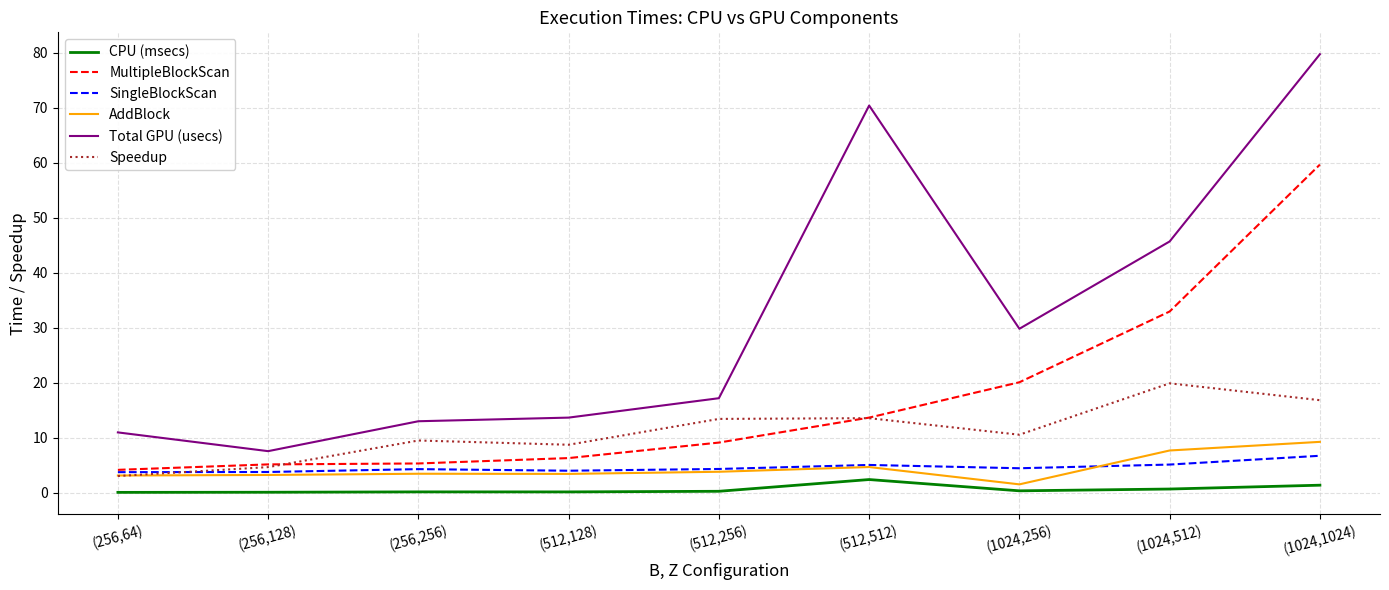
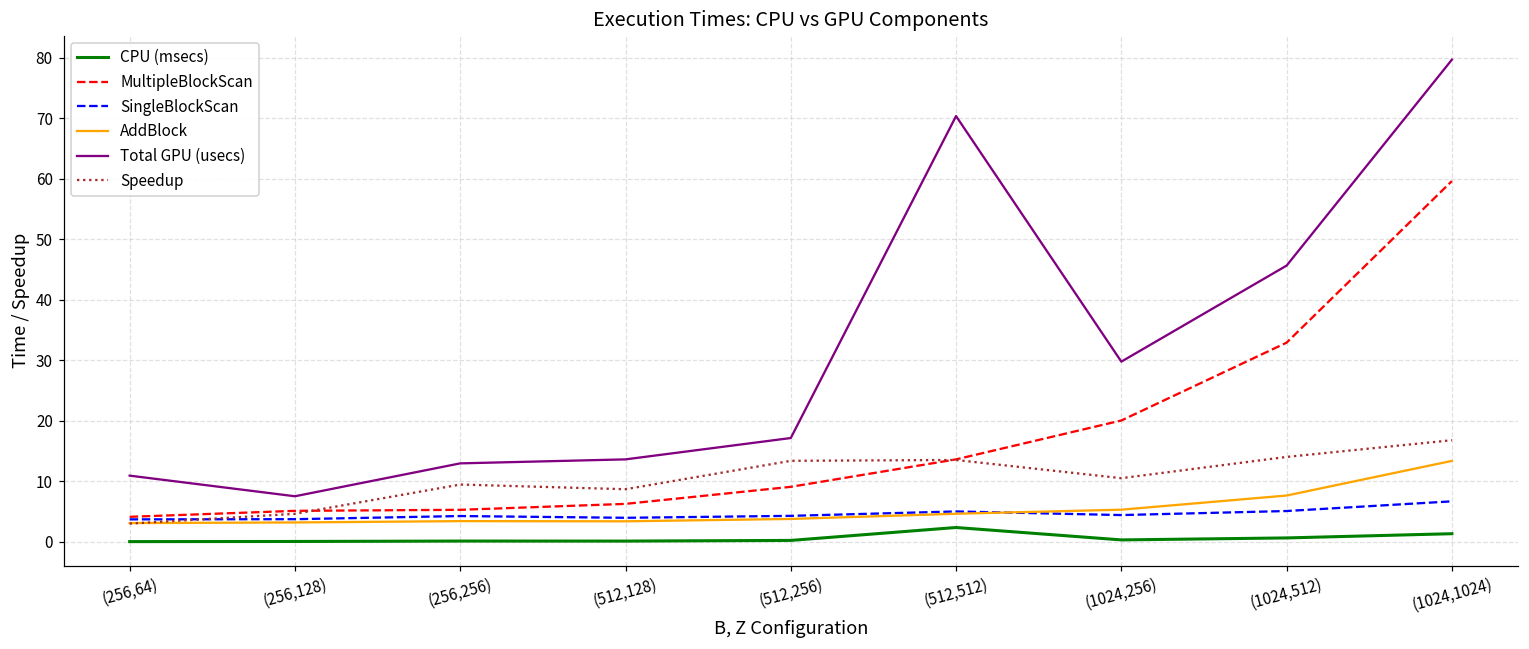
  {
    "CPU (msecs)": {
      "(256,64)": 0,
      "(256,128)": 0,
      "(256,256)": 0,
      "(512,128)": 0,
      "(512,256)": 0,
      "(512,512)": 2,
      "(1024,256)": 0,
      "(1024,512)": 1,
      "(1024,1024)": 1
    },
    "MultipleBlockScan": {
      "(256,128)": 5,
      "(256,256)": 5,
      "(512,128)": 6,
      "(512,256)": 9,
      "(1024,256)": 20,
      "(1024,512)": 33,
      "(1024,1024)": 60
    },
    "SingleBlockScan": {
      "(256,128)": 4,
      "(256,256)": 4,
      "(512,128)": 4,
      "(512,256)": 4,
      "(1024,256)": 4,
      "(1024,512)": 5,
      "(1024,1024)": 7
    },
    "AddBlock": {
      "(256,128)": 3,
      "(256,256)": 3,
      "(512,128)": 3,
      "(512,256)": 4,
-     "(1024,256)": 1,
+     "(1024,256)": 5,
      "(1024,512)": 8,
-     "(1024,1024)": 9
+     "(1024,1024)": 13
    },
    "Total GPU (usecs)": {
      "(256,64)": 11,
      "(256,128)": 8,
      "(256,256)": 13,
      "(512,128)": 14,
      "(512,256)": 17,
      "(512,512)": 70,
      "(1024,256)": 30,
      "(1024,512)": 46,
      "(1024,1024)": 80
    },
    "Speedup": {
      "(256,128)": 5,
      "(256,256)": 9,
      "(512,128)": 9,
      "(512,256)": 13,
      "(1024,256)": 11,
-     "(1024,512)": 20,
+     "(1024,512)": 14,
      "(1024,1024)": 17
    }
  }
